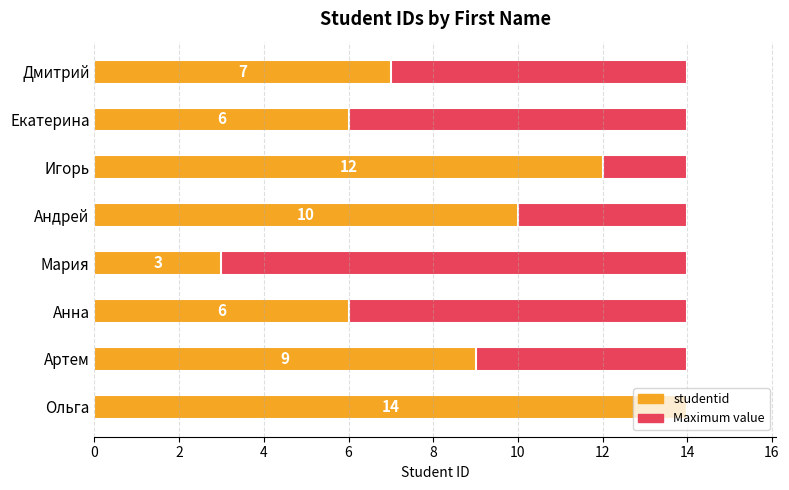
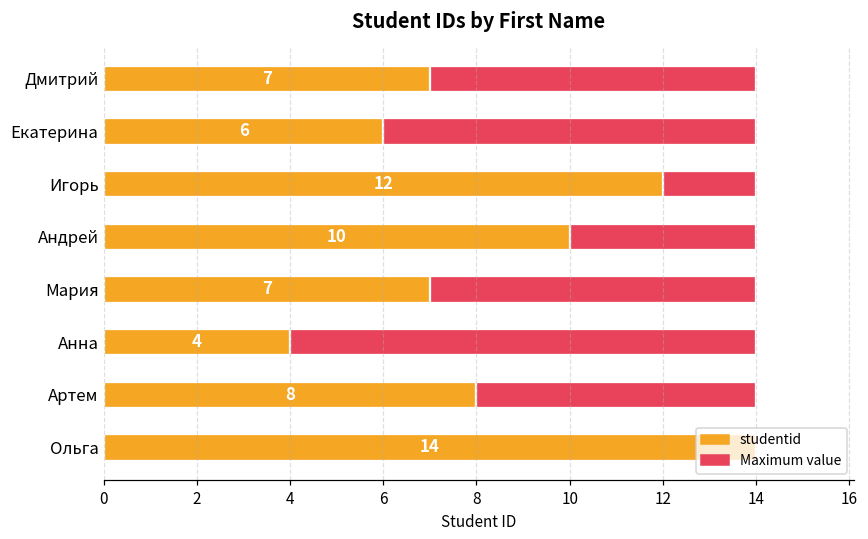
  {
    "Maximum value": {
      "Дмитрий": 14.0,
      "Екатерина": 14.0,
      "Игорь": 14.0,
      "Андрей": 14.0,
      "Мария": 14.0,
      "Анна": 14.0,
      "Артем": 14.0
    },
    "studentid": {
-     "Мария": 3,
-     "Анна": 6,
-     "Артем": 9
+     "Мария": 7,
+     "Анна": 4,
+     "Артем": 8
    }
  }
